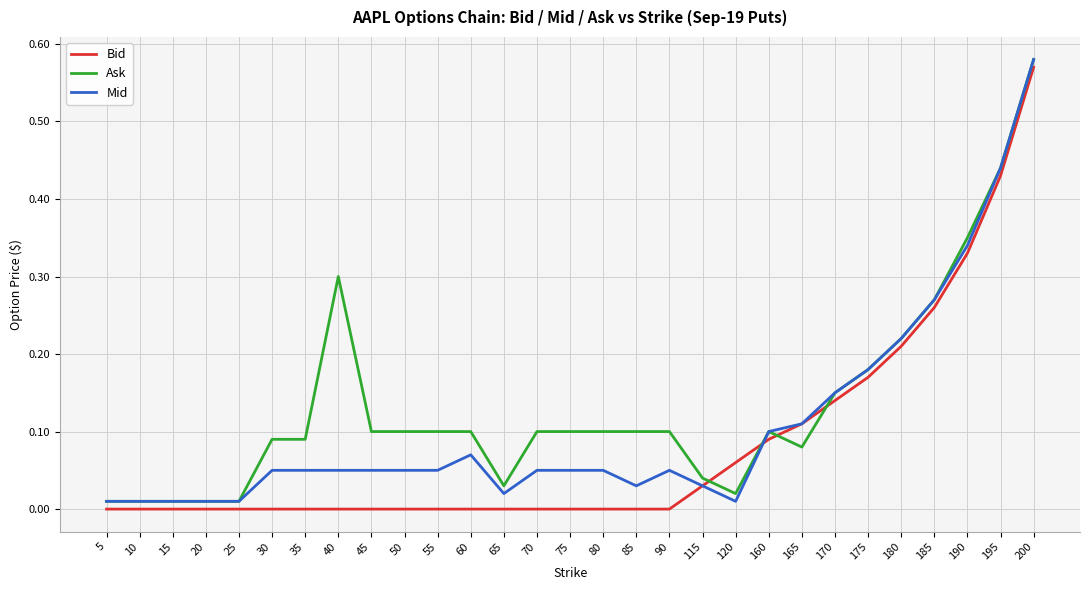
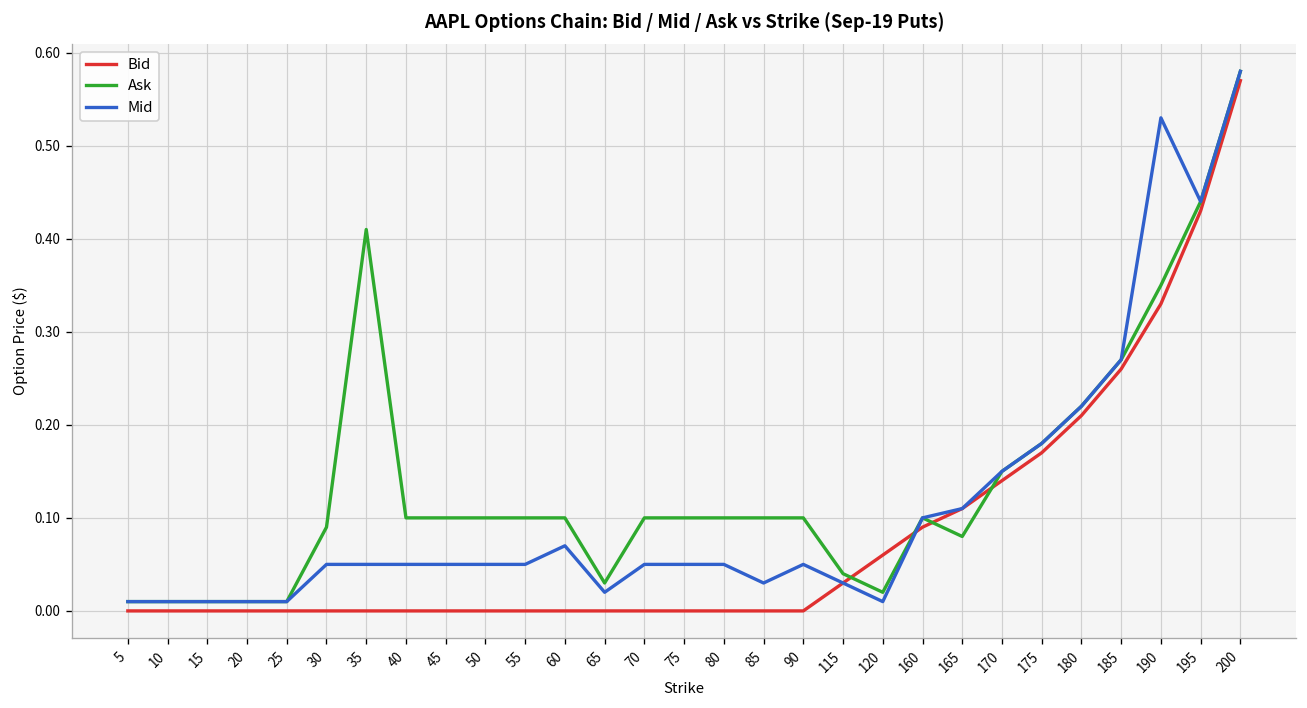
  {
    "Bid": {
      "5": 0.00,
      "10": 0.00,
      "15": 0.00,
      "20": 0.00,
      "25": 0.00,
      "30": 0.00,
      "35": 0.00,
      "40": 0.00,
      "45": 0.00,
      "50": 0.00,
      "55": 0.00,
      "60": 0.00,
      "65": 0.00,
      "70": 0.00,
      "75": 0.00,
      "80": 0.00,
      "85": 0.00,
      "90": 0.00,
      "120": 0.06,
      "160": 0.09,
      "170": 0.14,
      "175": 0.17,
      "180": 0.21,
      "185": 0.26,
      "190": 0.33,
      "195": 0.43,
      "200": 0.57
    },
    "Ask": {
      "30": 0.09,
-     "35": 0.09,
-     "40": 0.3,
+     "35": 0.41,
+     "40": 0.1,
      "45": 0.10,
      "50": 0.10,
      "55": 0.10,
      "60": 0.10,
      "65": 0.03,
      "70": 0.10,
      "75": 0.10,
      "80": 0.10,
      "85": 0.10,
      "90": 0.10,
      "115": 0.04,
      "120": 0.02,
      "165": 0.08,
      "190": 0.35
    },
    "Mid": {
      "30": 0.05,
      "35": 0.05,
      "40": 0.05,
      "45": 0.05,
      "50": 0.05,
      "55": 0.05,
      "60": 0.07,
      "65": 0.02,
      "70": 0.05,
      "75": 0.05,
      "80": 0.05,
      "85": 0.03,
      "90": 0.05,
      "120": 0.01,
-     "190": 0.34
+     "190": 0.53
    }
  }
